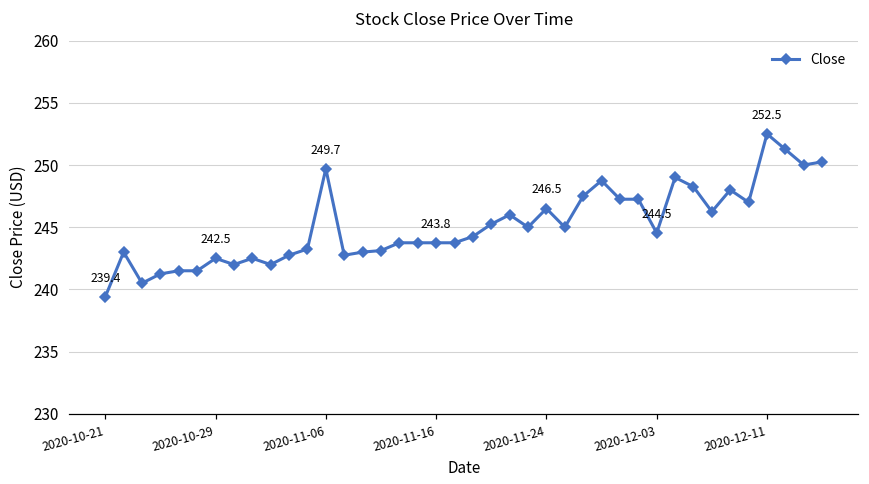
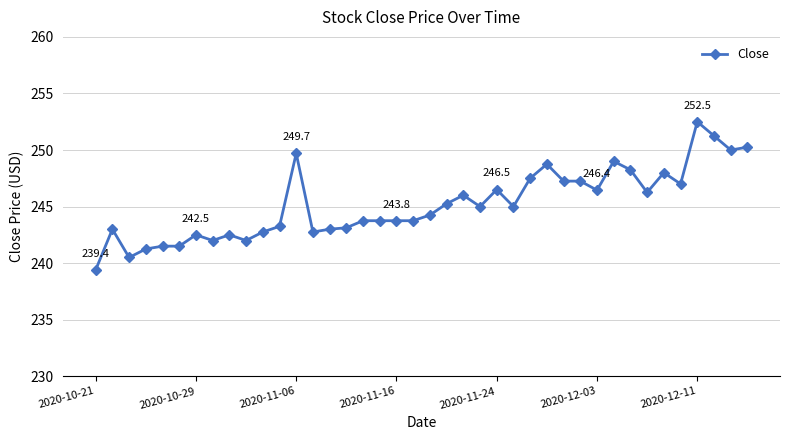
  {
    "2020-10-21": 239.4,
    "2020-10-29": 242.5,
    "2020-11-06": 249.7,
    "2020-11-16": 243.8,
    "2020-11-24": 246.5,
-   "2020-12-03": 244.5,
+   "2020-12-03": 246.4,
    "2020-12-11": 252.5
  }
